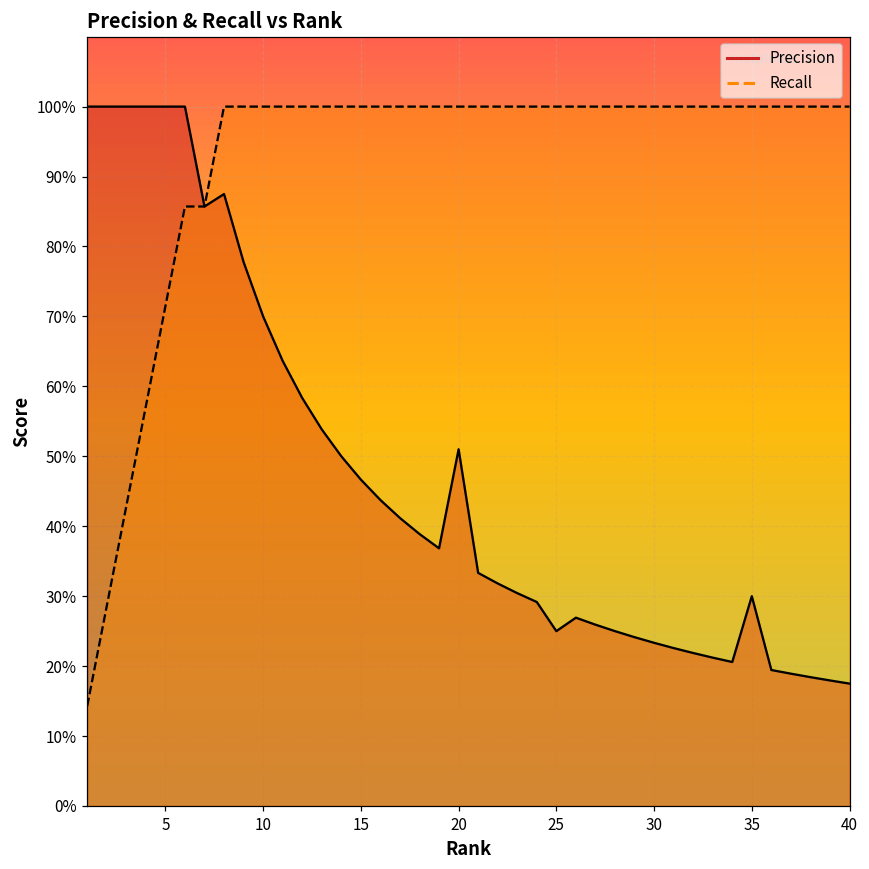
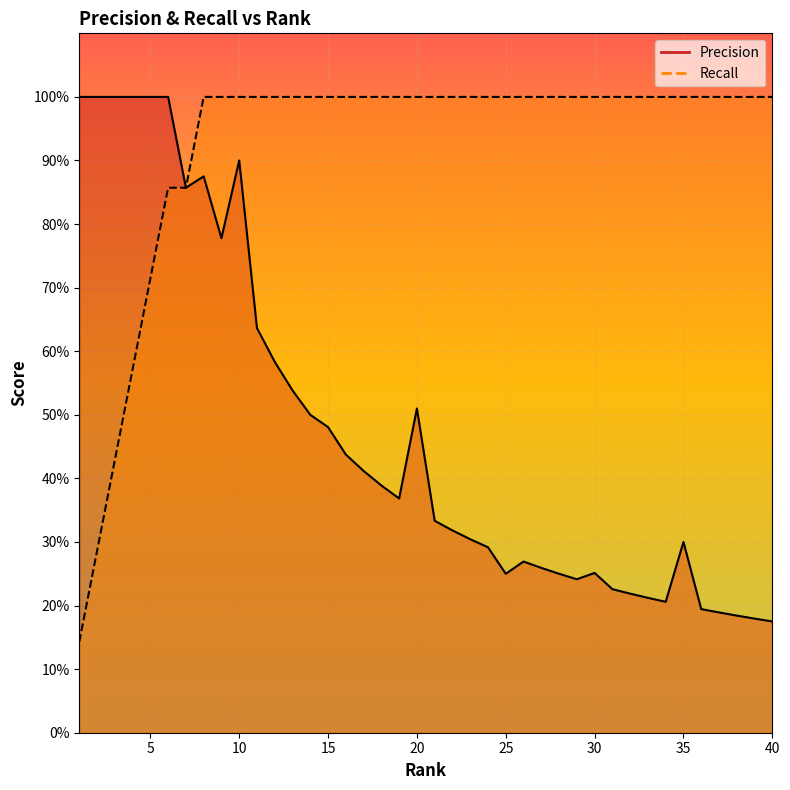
  {
    "Precision": {
      "5": "100%",
-     "10": "70%",
-     "15": "47%",
+     "10": "90%",
+     "15": "48%",
      "20": "51%",
      "25": "25%",
-     "30": "23%",
+     "30": "25%",
      "35": "30%",
      "40": "18%"
    },
    "Recall": {
      "5": "71%",
      "10": "100%",
      "15": "100%",
      "20": "100%",
      "25": "100%",
      "30": "100%",
      "35": "100%",
      "40": "100%"
    }
  }
